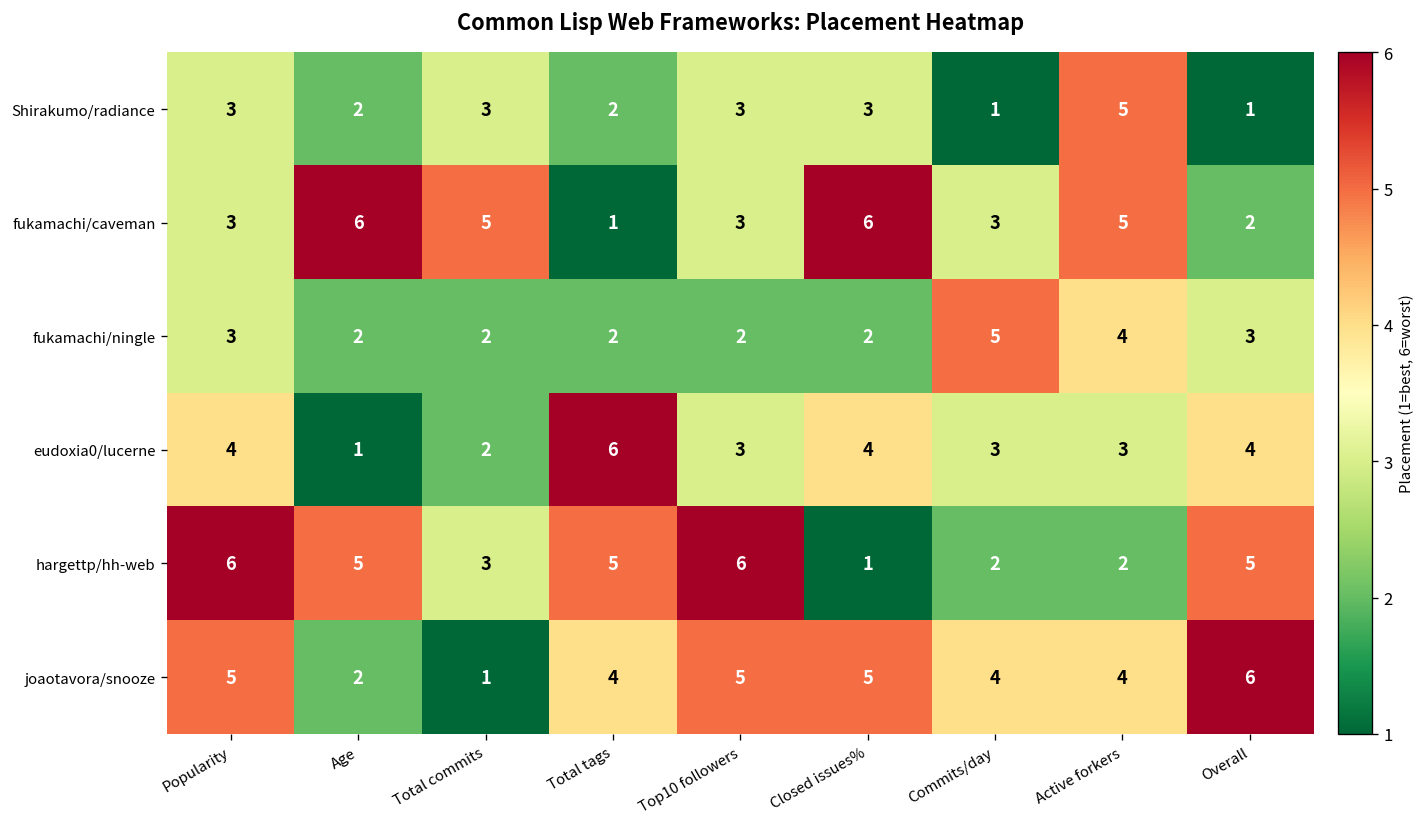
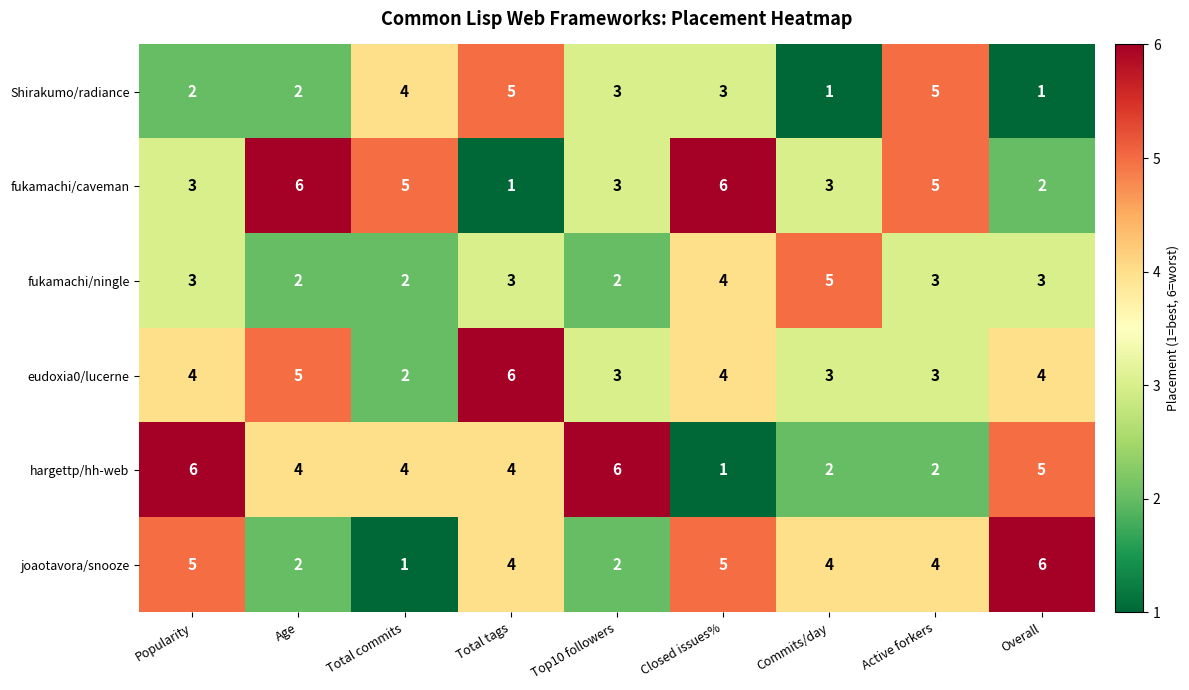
  {
    "Shirakumo/radiance": {
-     "Popularity": 3,
+     "Popularity": 2,
      "Age": 2,
-     "Total commits": 3,
-     "Total tags": 2,
+     "Total commits": 4,
+     "Total tags": 5,
      "Top10 followers": 3,
      "Closed issues%": 3,
      "Commits/day": 1,
      "Active forkers": 5,
      "Overall": 1
    },
    "fukamachi/caveman": {
      "Popularity": 3,
      "Age": 6,
      "Total commits": 5,
      "Total tags": 1,
      "Top10 followers": 3,
      "Closed issues%": 6,
      "Commits/day": 3,
      "Active forkers": 5,
      "Overall": 2
    },
    "fukamachi/ningle": {
      "Popularity": 3,
      "Age": 2,
      "Total commits": 2,
-     "Total tags": 2,
+     "Total tags": 3,
      "Top10 followers": 2,
-     "Closed issues%": 2,
+     "Closed issues%": 4,
      "Commits/day": 5,
-     "Active forkers": 4,
+     "Active forkers": 3,
      "Overall": 3
    },
    "eudoxia0/lucerne": {
      "Popularity": 4,
-     "Age": 1,
+     "Age": 5,
      "Total commits": 2,
      "Total tags": 6,
      "Top10 followers": 3,
      "Closed issues%": 4,
      "Commits/day": 3,
      "Active forkers": 3,
      "Overall": 4
    },
    "hargettp/hh-web": {
      "Popularity": 6,
-     "Age": 5,
-     "Total commits": 3,
-     "Total tags": 5,
+     "Age": 4,
+     "Total commits": 4,
+     "Total tags": 4,
      "Top10 followers": 6,
      "Closed issues%": 1,
      "Commits/day": 2,
      "Active forkers": 2,
      "Overall": 5
    },
    "joaotavora/snooze": {
      "Popularity": 5,
      "Age": 2,
      "Total commits": 1,
      "Total tags": 4,
-     "Top10 followers": 5,
+     "Top10 followers": 2,
      "Closed issues%": 5,
      "Commits/day": 4,
      "Active forkers": 4,
      "Overall": 6
    }
  }
